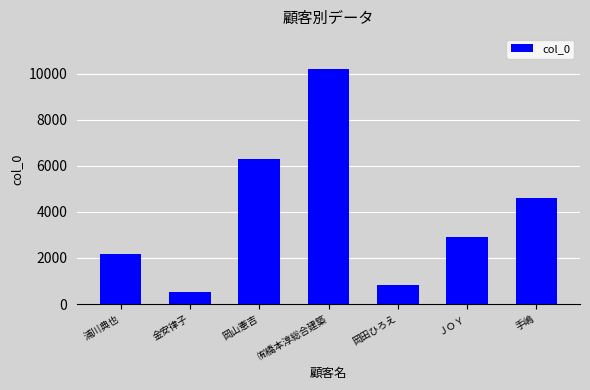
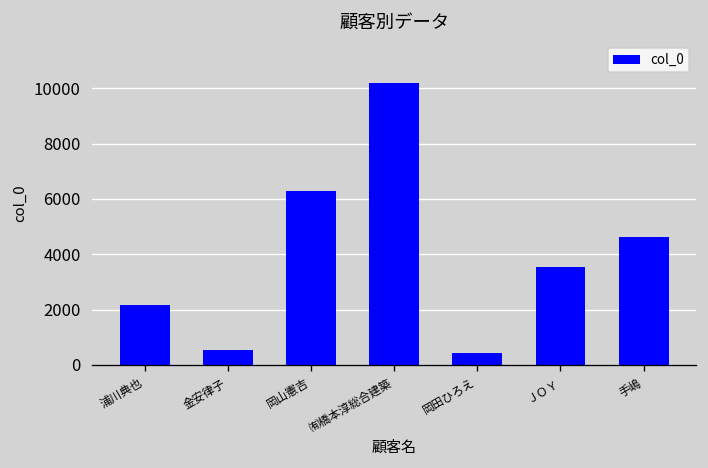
  {
    "浦川典也": 2200,
    "金安律子": 500,
    "岡山憲吉": 6300,
    "㈲橋本淳総合建築": 10200,
-   "岡田ひろえ": 800,
-   "ＪＯＹ": 2900,
+   "岡田ひろえ": 400,
+   "ＪＯＹ": 3500,
    "手嶋": 4600
  }
